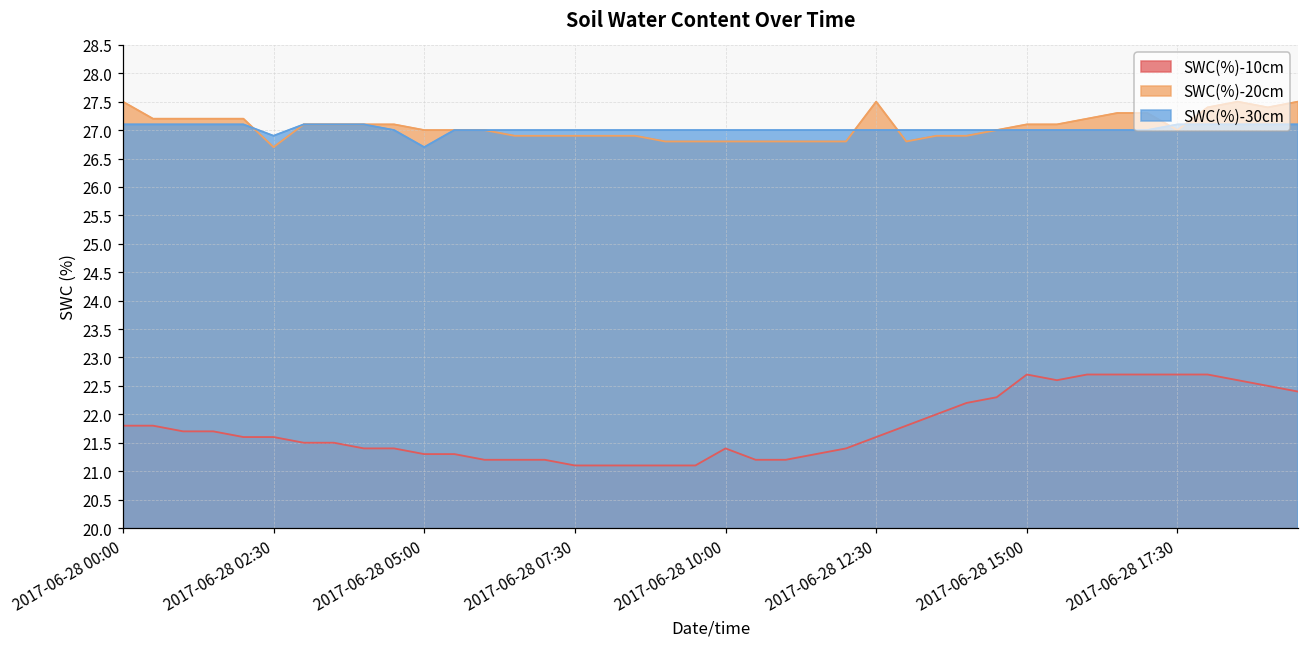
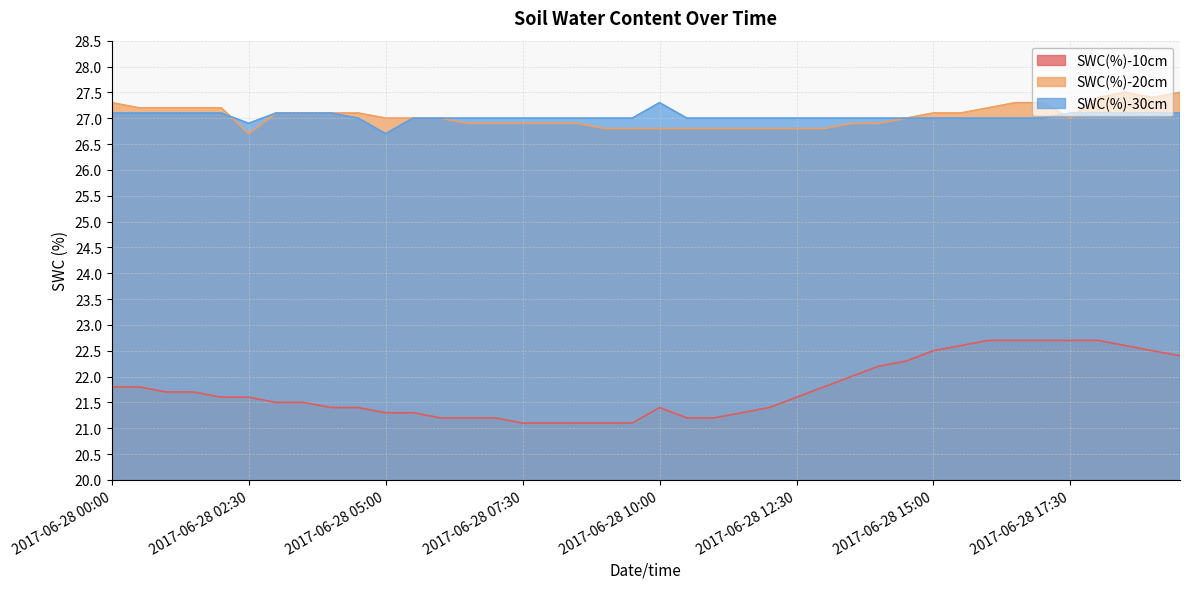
  {
    "SWC(%)-10cm": {
      "2017-06-28 00:00": 21.8,
      "2017-06-28 02:30": 21.6,
      "2017-06-28 05:00": 21.3,
      "2017-06-28 07:30": 21.1,
      "2017-06-28 10:00": 21.4,
      "2017-06-28 12:30": 21.6,
-     "2017-06-28 15:00": 22.7,
+     "2017-06-28 15:00": 22.5,
      "2017-06-28 17:30": 22.7
    },
    "SWC(%)-20cm": {
-     "2017-06-28 00:00": 27.5,
+     "2017-06-28 00:00": 27.3,
      "2017-06-28 02:30": 26.7,
      "2017-06-28 05:00": 27.0,
      "2017-06-28 07:30": 26.9,
      "2017-06-28 10:00": 26.8,
-     "2017-06-28 12:30": 27.5,
+     "2017-06-28 12:30": 26.8,
      "2017-06-28 15:00": 27.1,
      "2017-06-28 17:30": 27.0
    },
    "SWC(%)-30cm": {
      "2017-06-28 00:00": 27.1,
      "2017-06-28 02:30": 26.9,
      "2017-06-28 05:00": 26.7,
      "2017-06-28 07:30": 27.0,
-     "2017-06-28 10:00": 27.0,
+     "2017-06-28 10:00": 27.3,
      "2017-06-28 12:30": 27.0,
      "2017-06-28 15:00": 27.0
    }
  }
